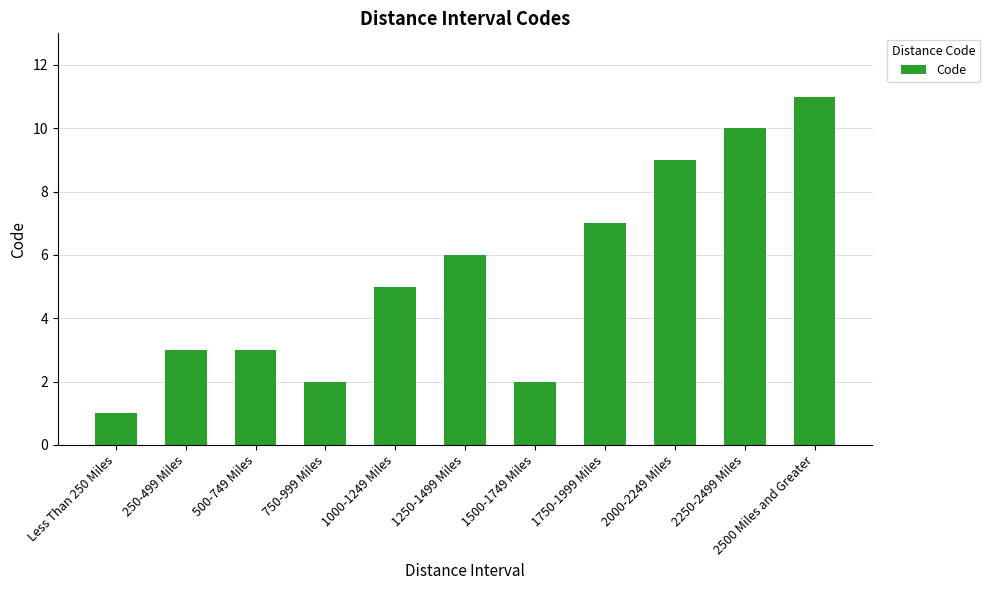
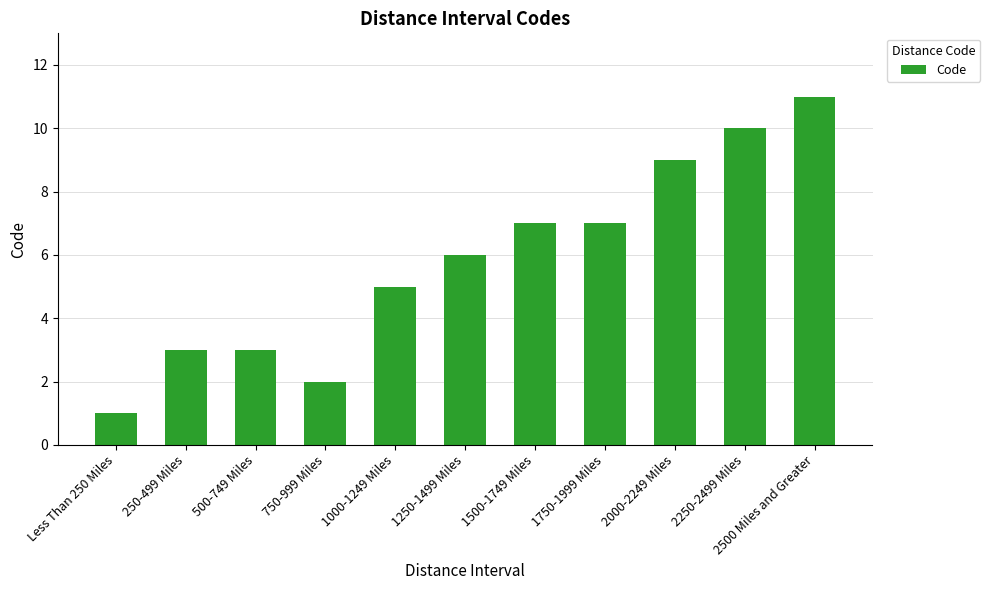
  {
    "Less Than 250 Miles": 1,
    "250-499 Miles": 3,
    "500-749 Miles": 3,
    "750-999 Miles": 2,
    "1000-1249 Miles": 5,
    "1250-1499 Miles": 6,
-   "1500-1749 Miles": 2,
+   "1500-1749 Miles": 7,
    "1750-1999 Miles": 7,
    "2000-2249 Miles": 9,
    "2250-2499 Miles": 10,
    "2500 Miles and Greater": 11
  }
